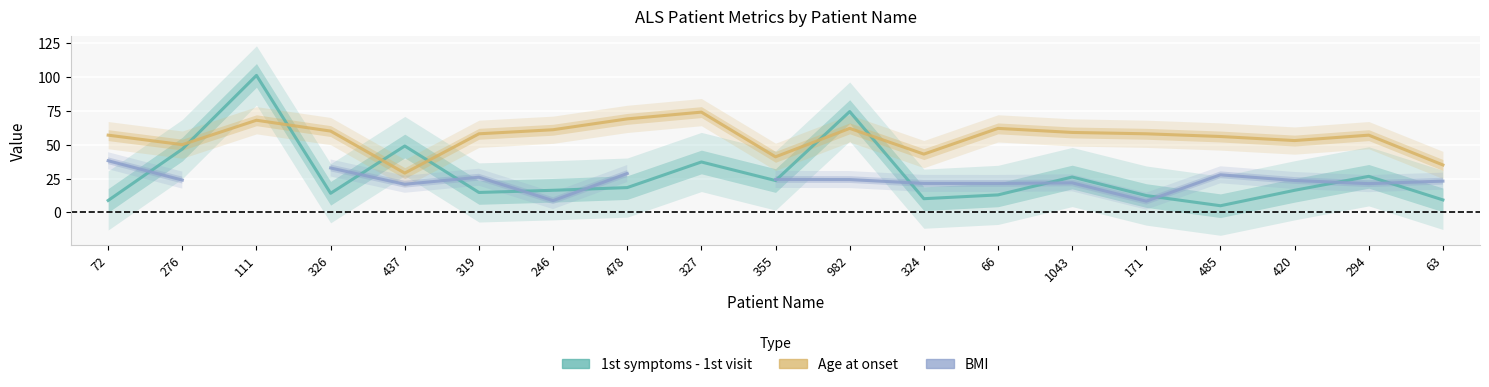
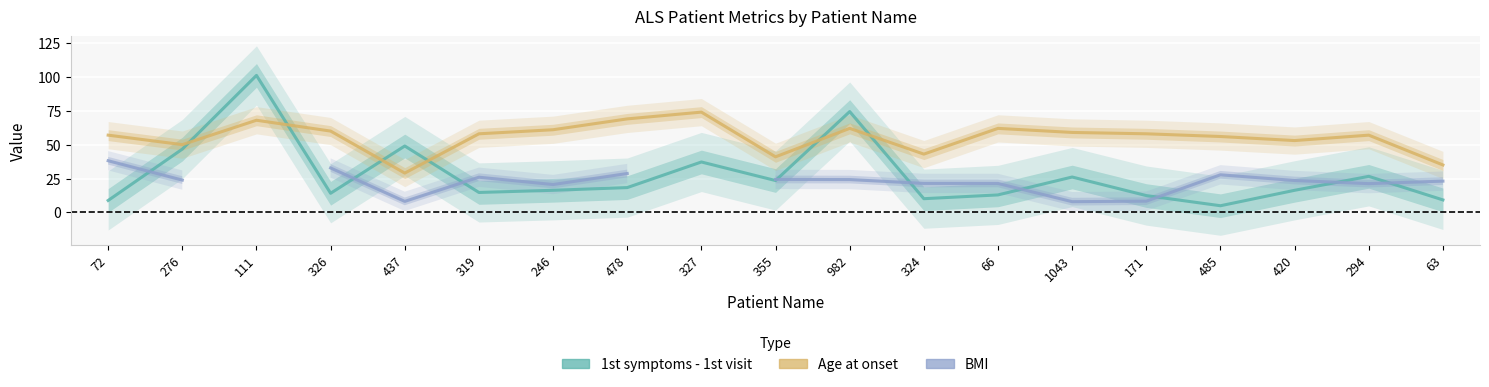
  {
    "BMI": {
      "72": 38,
      "276": 24,
      "326": 33,
-     "437": 21,
+     "437": 8,
      "319": 26,
-     "246": 9,
+     "246": 21,
      "982": 24,
      "324": 21,
-     "1043": 22,
+     "1043": 8,
      "171": 8,
      "294": 21,
      "63": 23
    }
  }
